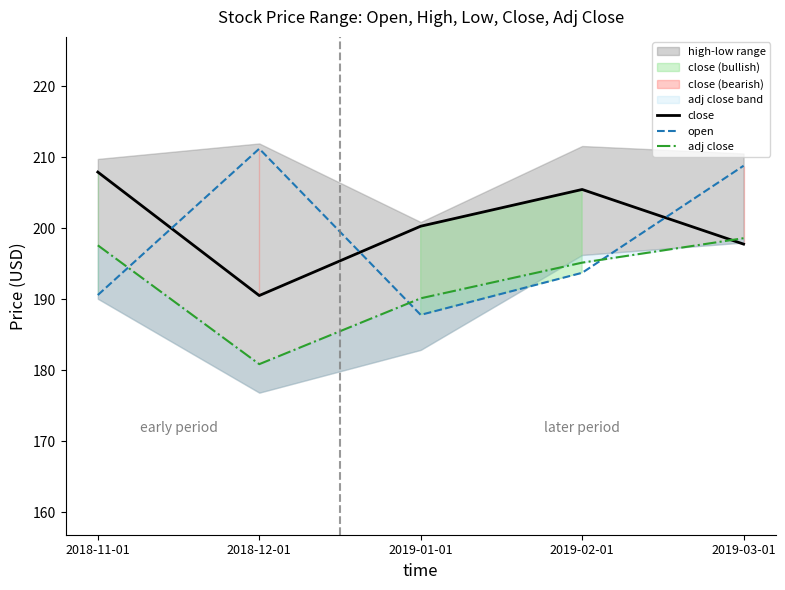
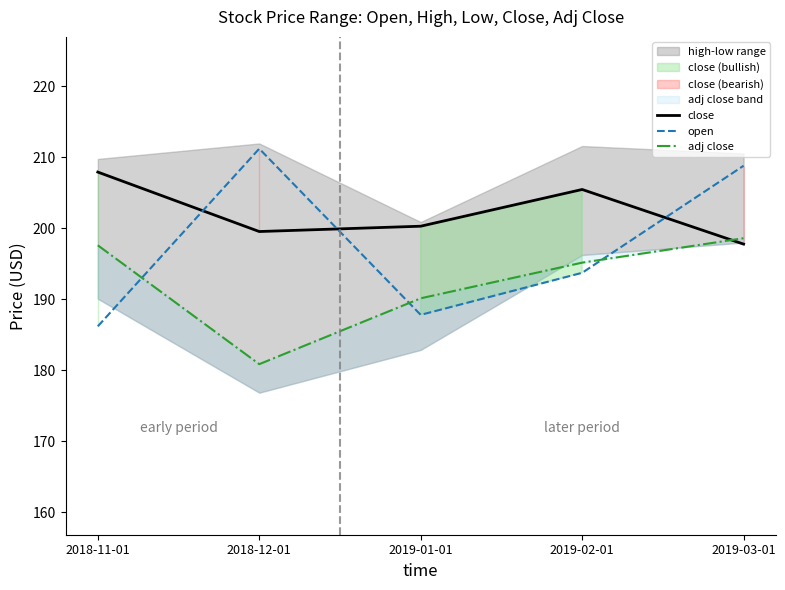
  {
    "close": {
      "2018-11-01": 208,
-     "2018-12-01": 191,
+     "2018-12-01": 200,
      "2019-01-01": 200,
      "2019-02-01": 205,
      "2019-03-01": 198
    },
    "open": {
-     "2018-11-01": 191,
+     "2018-11-01": 186,
      "2018-12-01": 211,
      "2019-01-01": 188,
      "2019-02-01": 194,
      "2019-03-01": 209
    },
    "adj close": {
      "2019-02-01": 195
    }
  }
